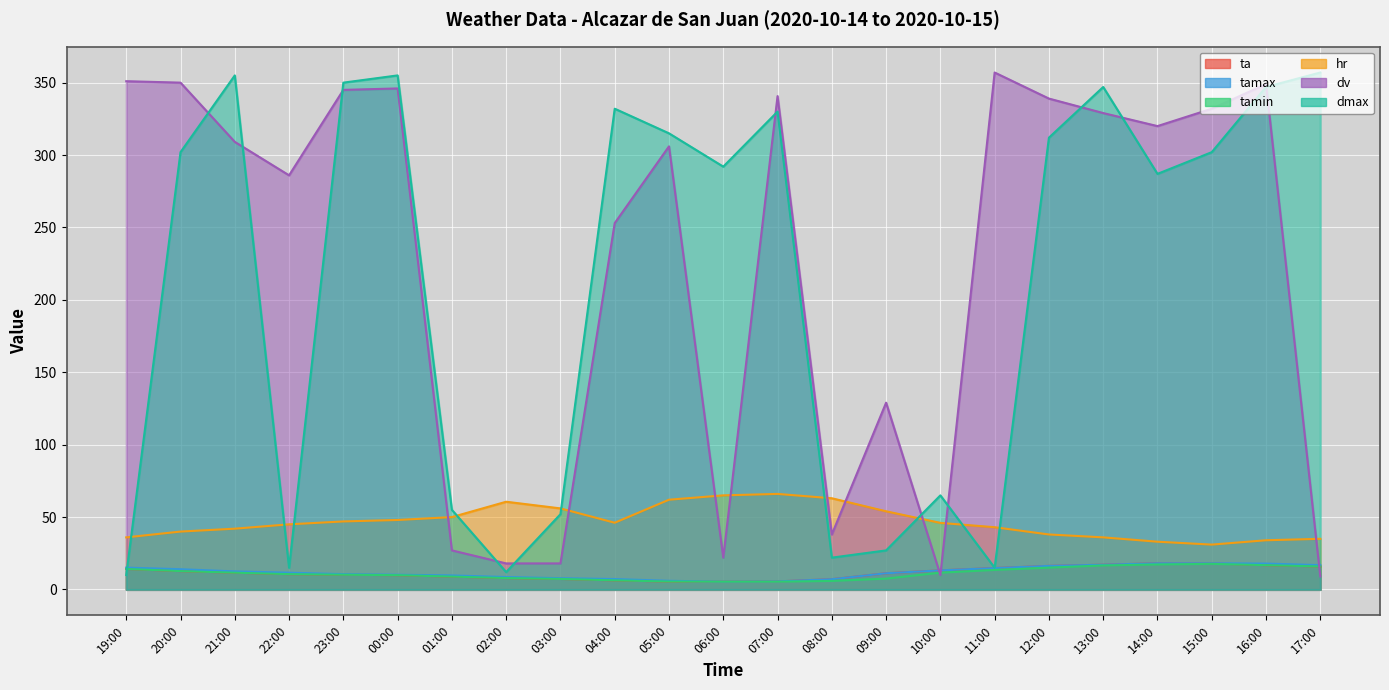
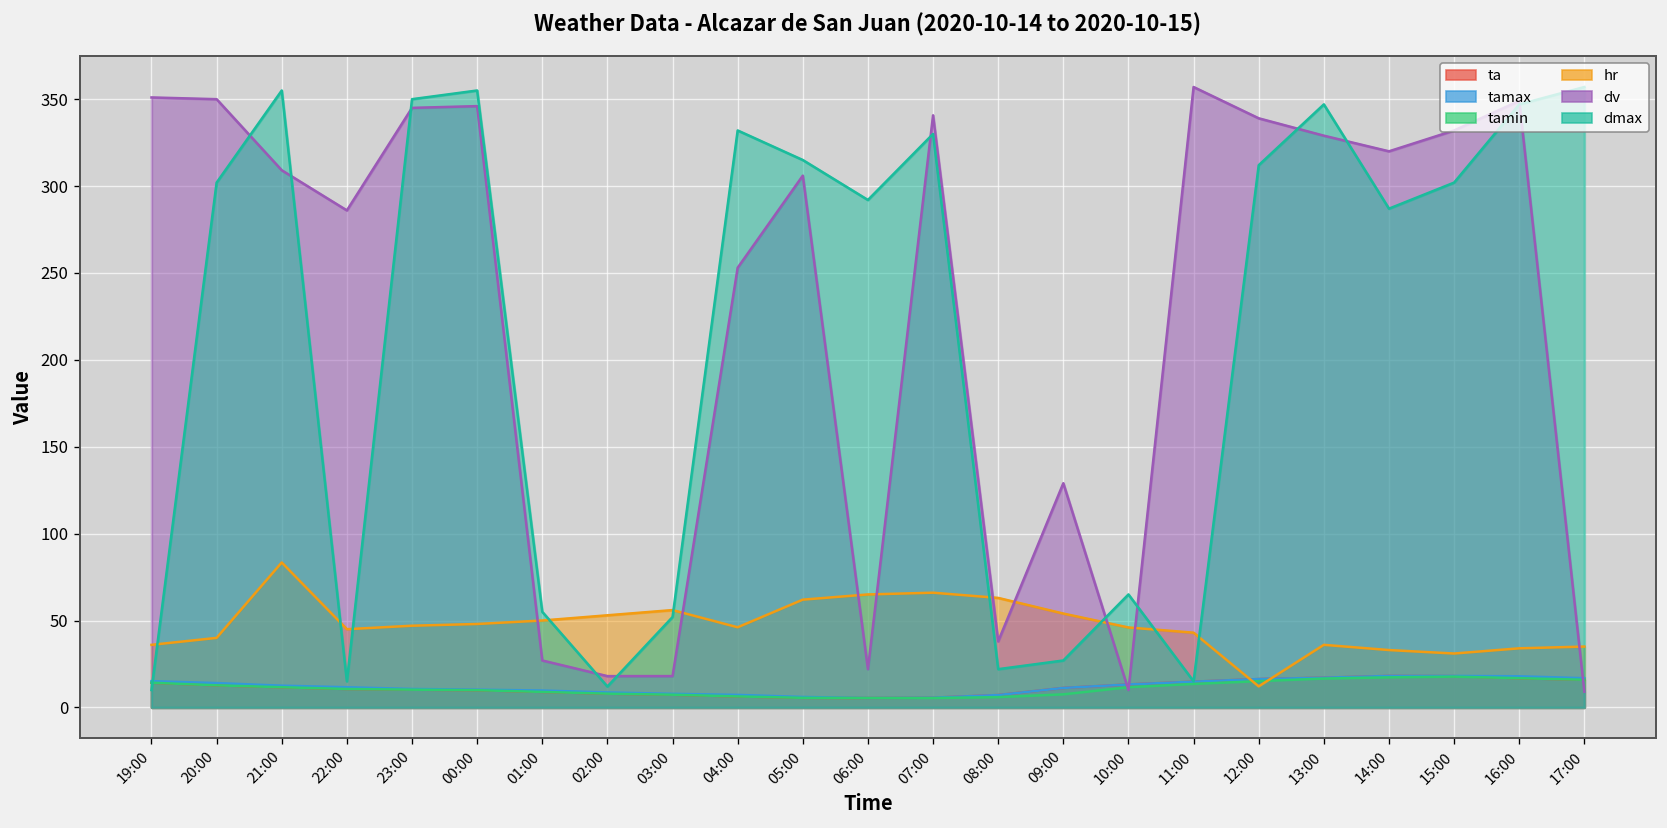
  {
    "hr": {
      "19:00": 36,
      "20:00": 40,
-     "21:00": 42,
+     "21:00": 83,
      "22:00": 45,
      "23:00": 47,
      "00:00": 48,
      "01:00": 50,
-     "02:00": 61,
+     "02:00": 53,
      "03:00": 56,
      "04:00": 46,
      "05:00": 62,
      "06:00": 65,
      "07:00": 66,
      "08:00": 63,
      "09:00": 54,
      "10:00": 46,
      "11:00": 43,
-     "12:00": 38,
+     "12:00": 12,
      "13:00": 36,
      "14:00": 33,
      "15:00": 31,
      "16:00": 34,
      "17:00": 35
    },
    "dv": {
      "19:00": 351,
      "20:00": 350,
      "21:00": 309,
      "22:00": 286,
      "23:00": 345,
      "00:00": 346,
      "01:00": 27,
      "02:00": 18,
      "03:00": 18,
      "04:00": 253,
      "05:00": 306,
      "06:00": 22,
      "07:00": 341,
      "08:00": 38,
      "09:00": 129,
      "11:00": 357,
      "12:00": 339,
      "13:00": 329,
      "14:00": 320,
      "17:00": 9
    }
  }
